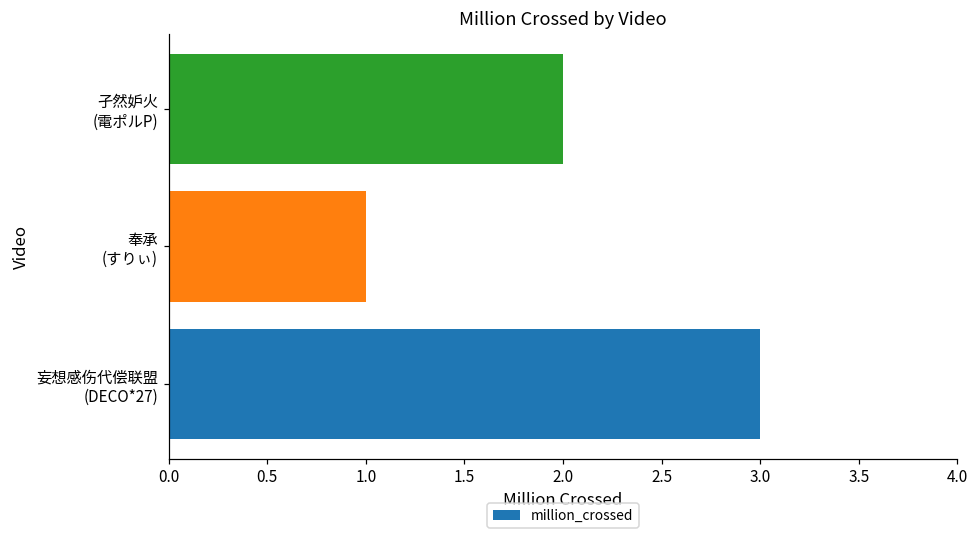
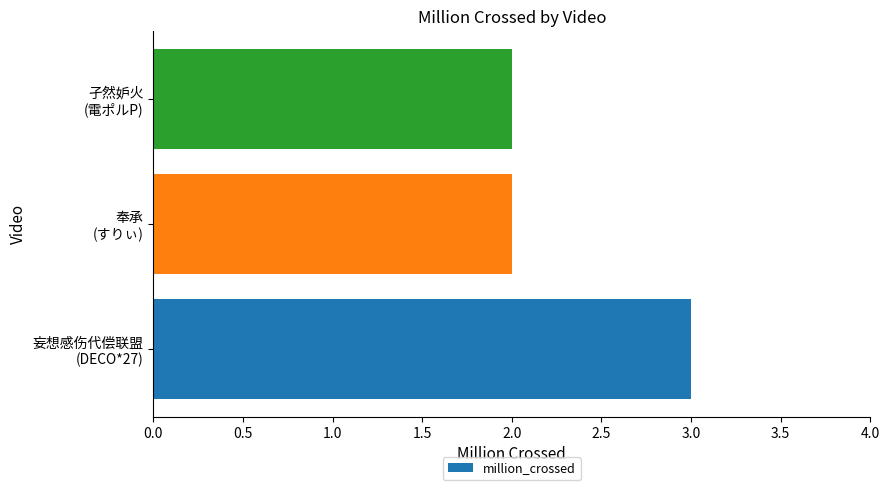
  {
    "孑然妒火 (電ポルP)": 2,
-   "奉承 (すりぃ)": 1,
+   "奉承 (すりぃ)": 2,
    "妄想感伤代偿联盟 (DECO*27)": 3
  }
